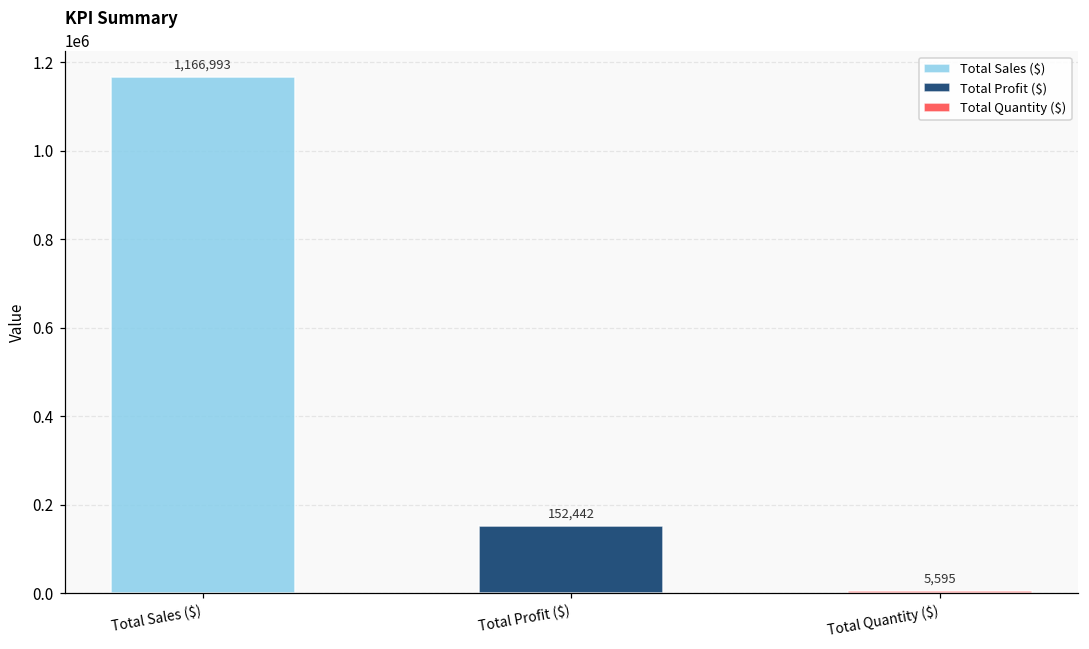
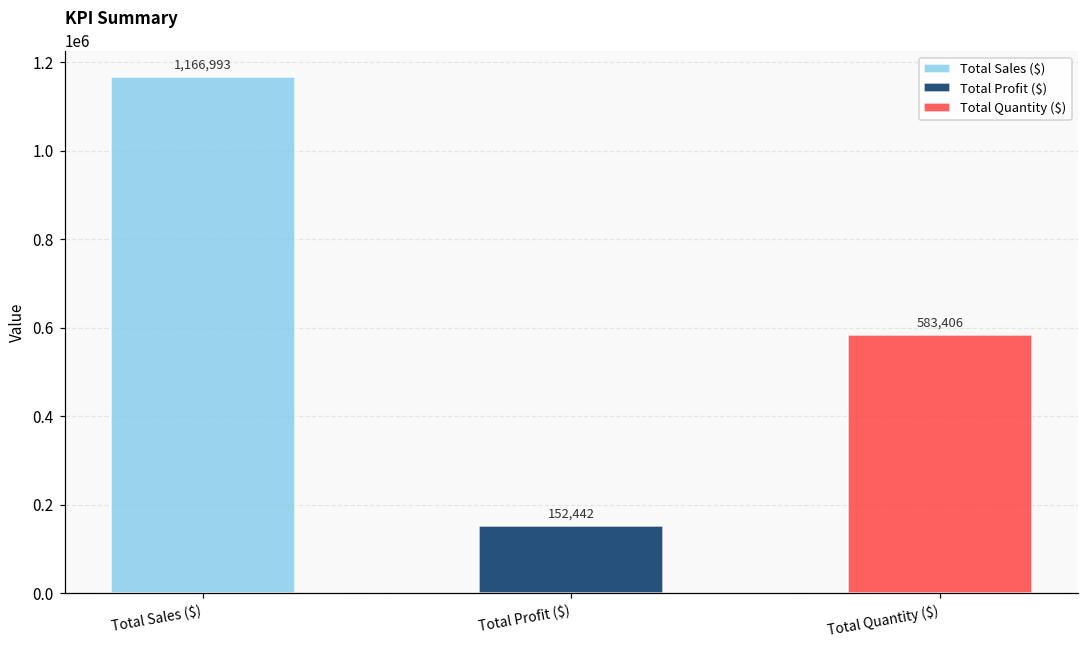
  {
    "Total Sales ($)": "1,166,993",
    "Total Profit ($)": "152,442",
-   "Total Quantity ($)": "5,595"
+   "Total Quantity ($)": "583,406"
  }
